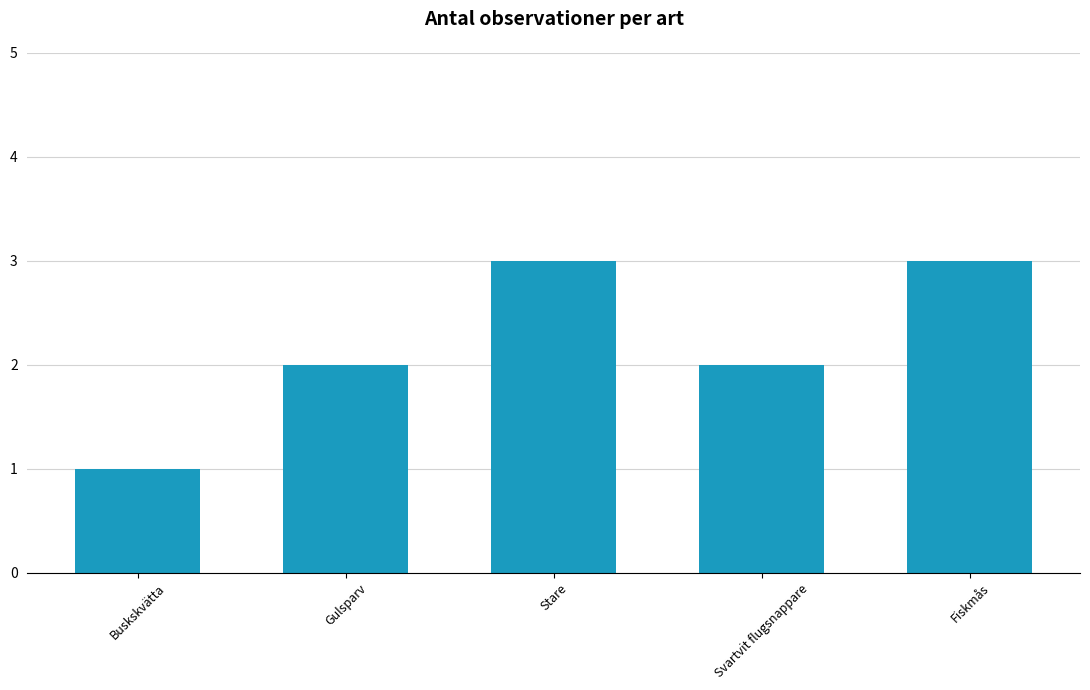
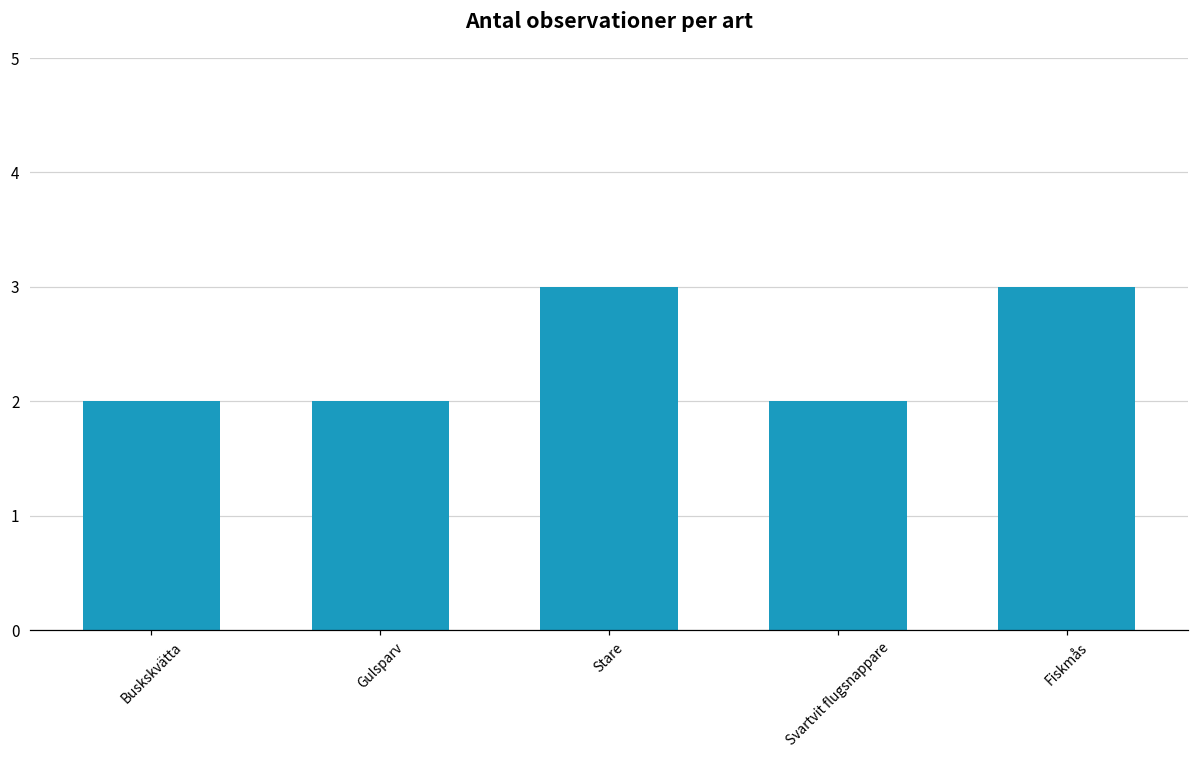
  {
-   "Buskskvätta": 1,
+   "Buskskvätta": 2,
    "Stare": 3,
    "Svartvit flugsnappare": 2,
    "Fiskmås": 3
  }
